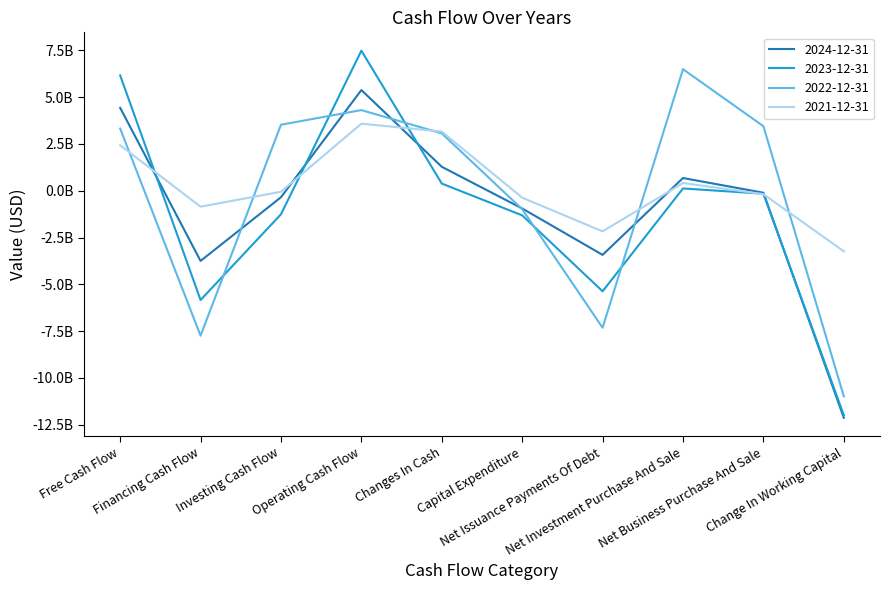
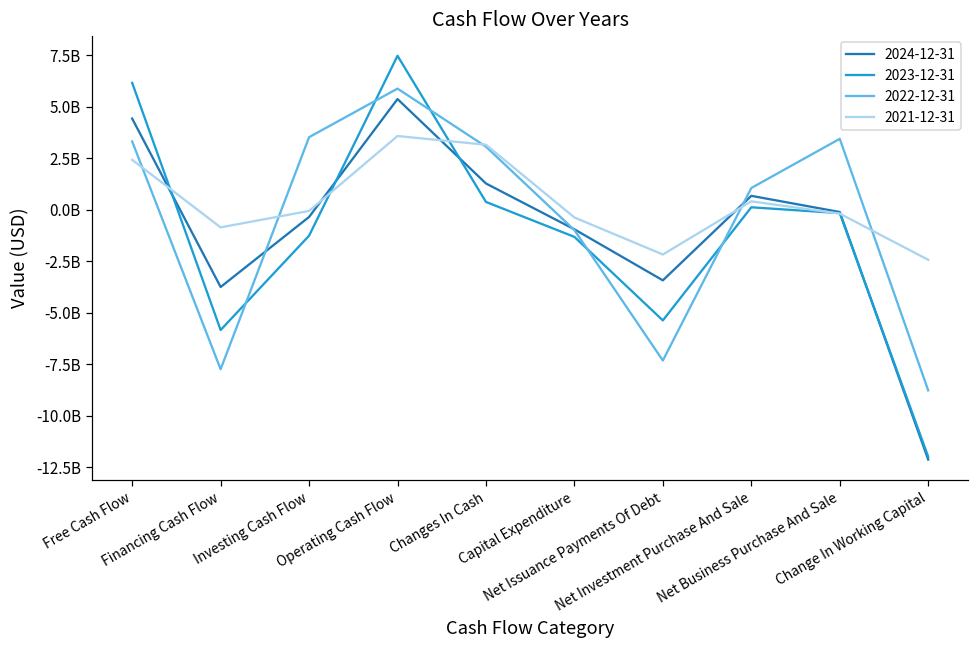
  {
    "2022-12-31": {
      "Free Cash Flow": 3300000000,
      "Financing Cash Flow": -7700000000,
      "Investing Cash Flow": 3500000000,
-     "Operating Cash Flow": 4300000000,
+     "Operating Cash Flow": 5900000000,
      "Net Issuance Payments Of Debt": -7300000000,
-     "Net Investment Purchase And Sale": 6500000000,
+     "Net Investment Purchase And Sale": 1100000000,
      "Net Business Purchase And Sale": 3400000000,
-     "Change In Working Capital": -11000000000
+     "Change In Working Capital": -8800000000
    },
    "2021-12-31": {
      "Free Cash Flow": 2400000000,
      "Financing Cash Flow": -900000000,
      "Investing Cash Flow": -100000000,
      "Operating Cash Flow": 3600000000,
      "Capital Expenditure": -400000000,
      "Net Issuance Payments Of Debt": -2200000000,
      "Net Investment Purchase And Sale": 400000000,
-     "Change In Working Capital": -3200000000
+     "Change In Working Capital": -2400000000
    }
  }
